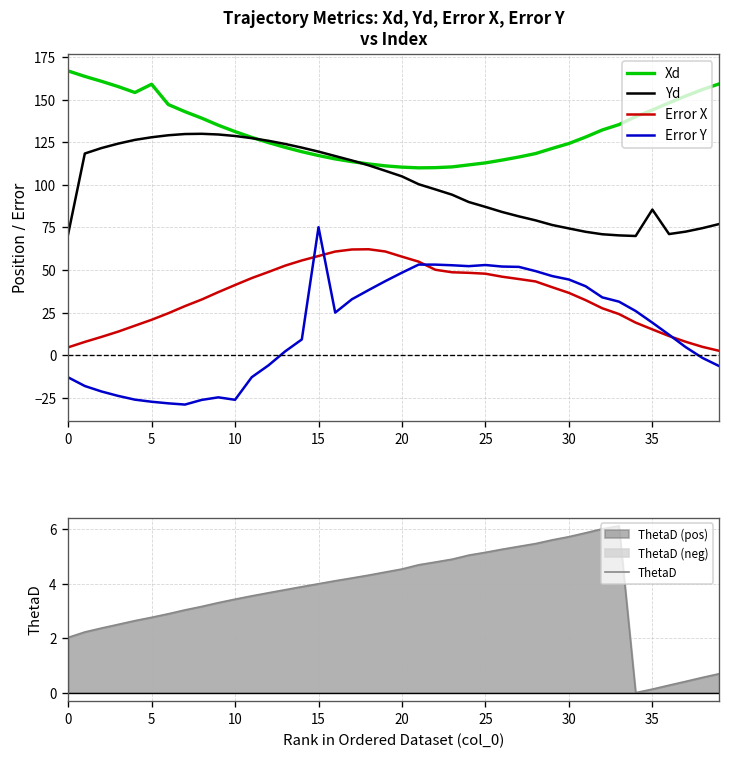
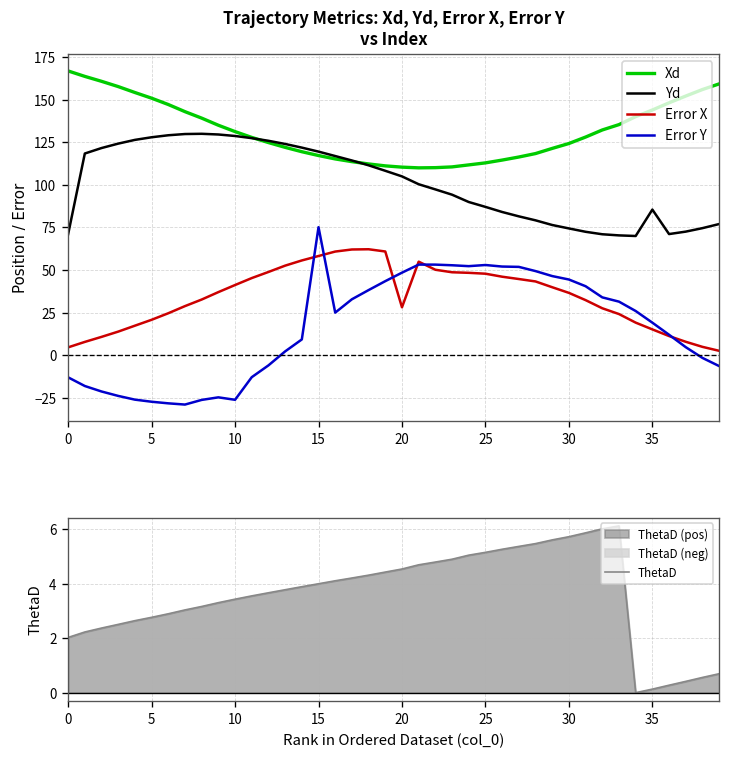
  {
    "Trajectory Metrics: Xd, Yd, Error X, Error Y vs Index": {
      "Xd": {
        "0": 167,
-       "5": 159,
+       "5": 151,
        "10": 131,
        "15": 117,
        "20": 110,
        "25": 113,
        "30": 124
      },
      "Yd": {
        "0": 71,
        "5": 128,
        "10": 129,
        "15": 120,
        "20": 105,
        "25": 87,
        "30": 74,
        "35": 86
      },
      "Error X": {
        "0": 5,
        "5": 21,
        "10": 41,
        "15": 58,
-       "20": 58,
+       "20": 28,
        "25": 48,
        "30": 37,
        "35": 15
      },
      "Error Y": {
        "0": -13,
        "5": -27,
        "10": -26,
        "15": 75,
        "20": 48,
        "25": 53,
        "30": 44,
        "35": 19
      }
    }
  }
